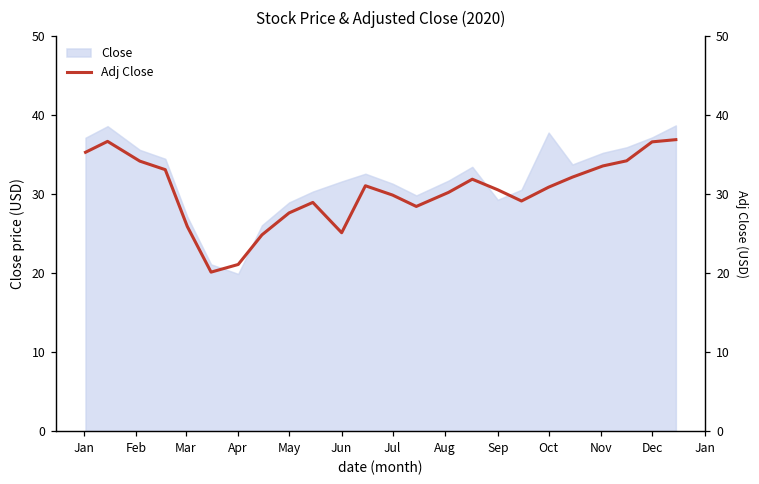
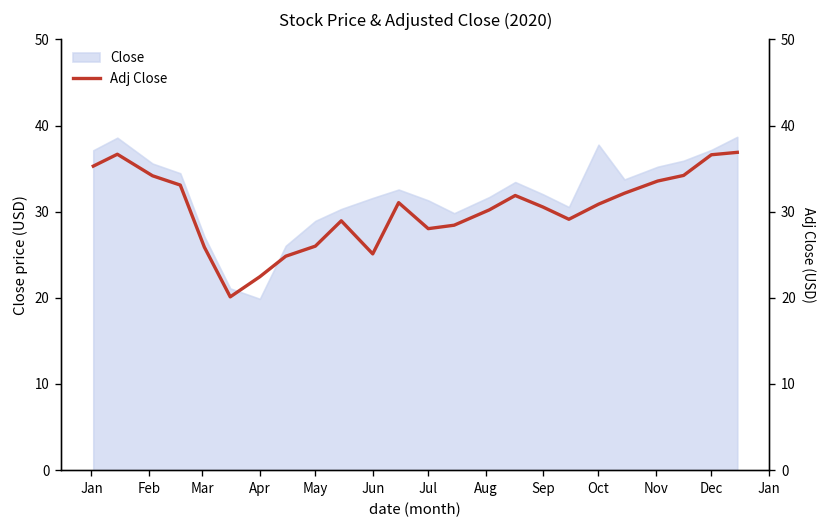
  {
    "Close": {
      "Apr": 20,
      "May": 29,
      "Jun": 32,
      "Jul": 31,
-     "Sep": 29,
+     "Sep": 32,
      "Oct": 38,
      "Dec": 37
    },
    "Adj Close": {
-     "Apr": 21,
-     "May": 28,
+     "Apr": 22,
+     "May": 26,
      "Jun": 25,
-     "Jul": 30,
+     "Jul": 28,
      "Sep": 31,
      "Oct": 31,
      "Dec": 37
    }
  }
